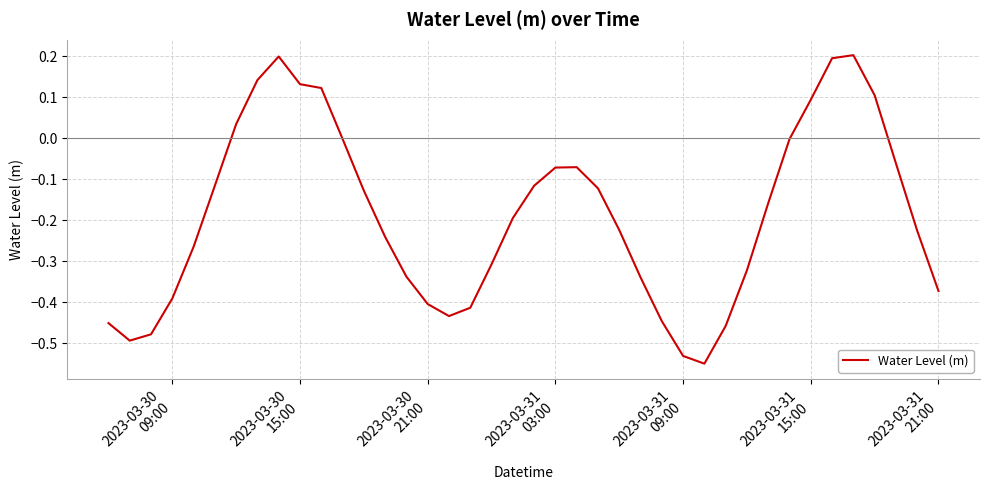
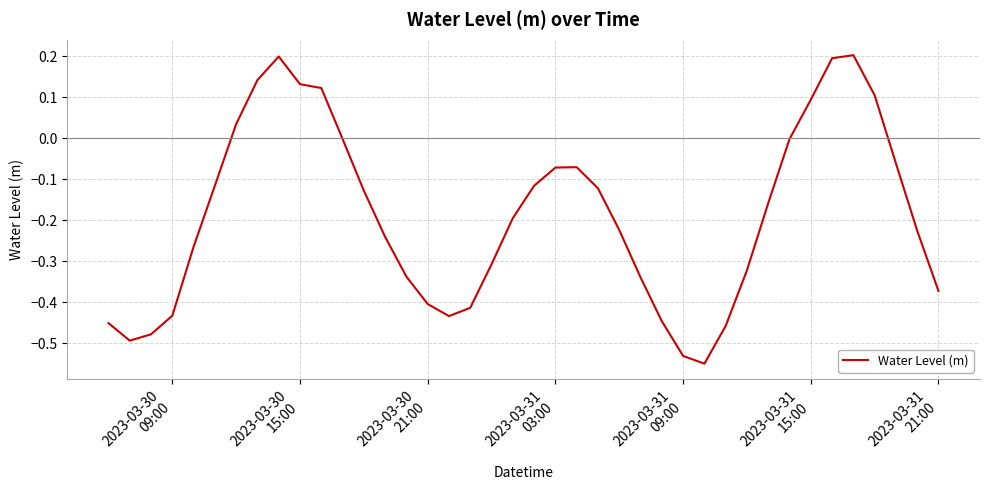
  {
-   "2023-03-30 09:00": -0.39,
+   "2023-03-30 09:00": -0.43,
    "2023-03-30 15:00": 0.13,
    "2023-03-30 21:00": -0.40,
    "2023-03-31 03:00": -0.07,
    "2023-03-31 09:00": -0.53,
    "2023-03-31 15:00": 0.09,
    "2023-03-31 21:00": -0.37
  }
